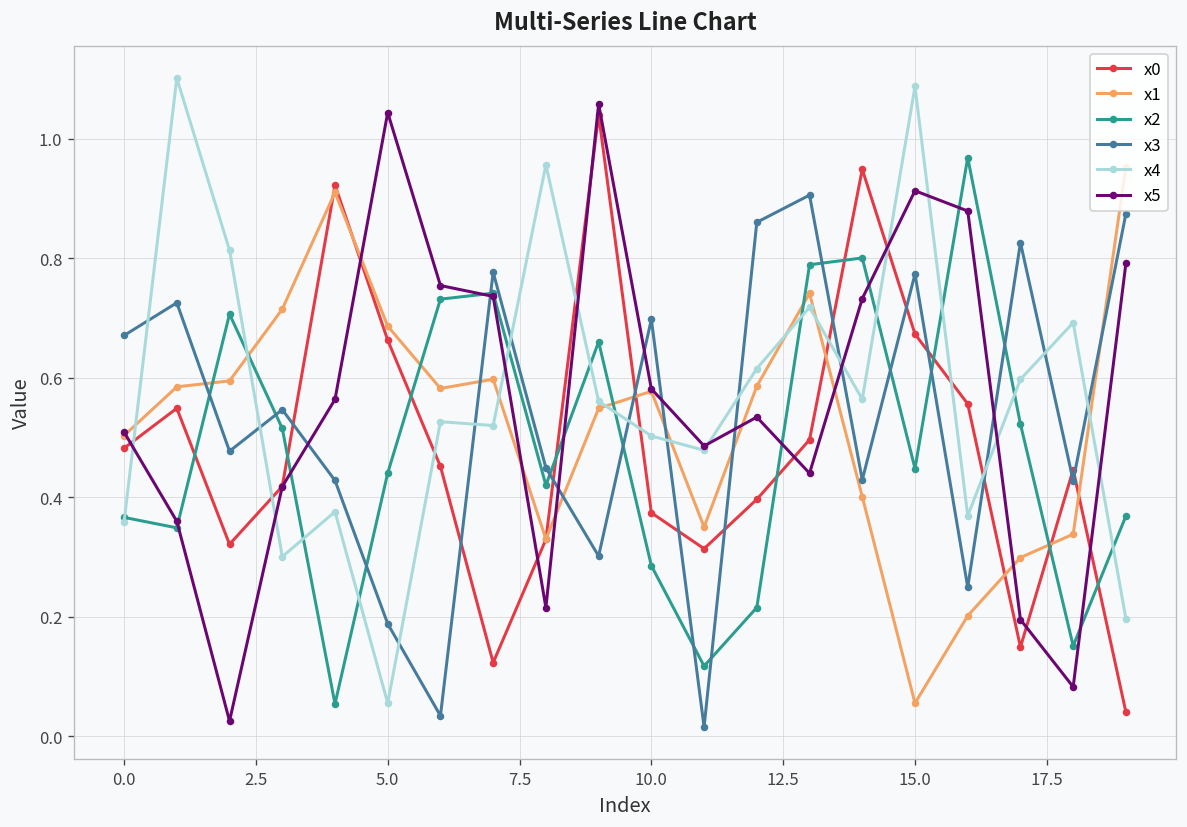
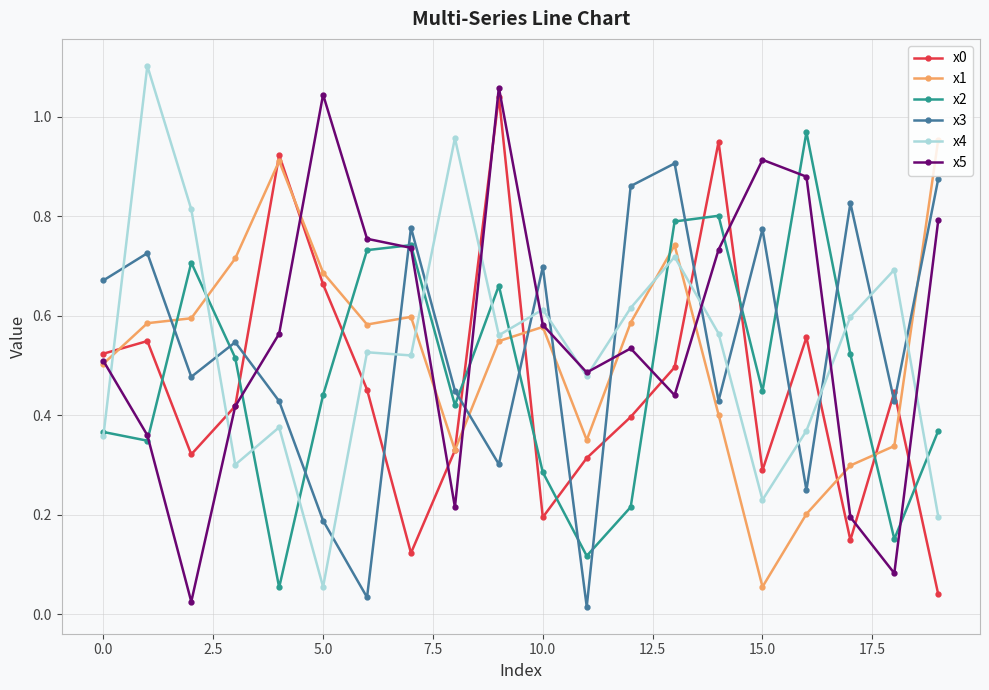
  {
    "x0": {
-     "0.0": 0.48,
+     "0.0": 0.52,
      "5.0": 0.66,
-     "10.0": 0.37,
-     "15.0": 0.67
+     "10.0": 0.19,
+     "15.0": 0.29
    },
    "x1": {
      "0.0": 0.50,
      "5.0": 0.69,
      "15.0": 0.06
    },
    "x4": {
      "0.0": 0.36,
      "5.0": 0.06,
-     "10.0": 0.50,
-     "15.0": 1.09
+     "10.0": 0.61,
+     "15.0": 0.23
    },
    "x5": {
      "0.0": 0.51,
      "5.0": 1.04,
      "15.0": 0.91
    }
  }
